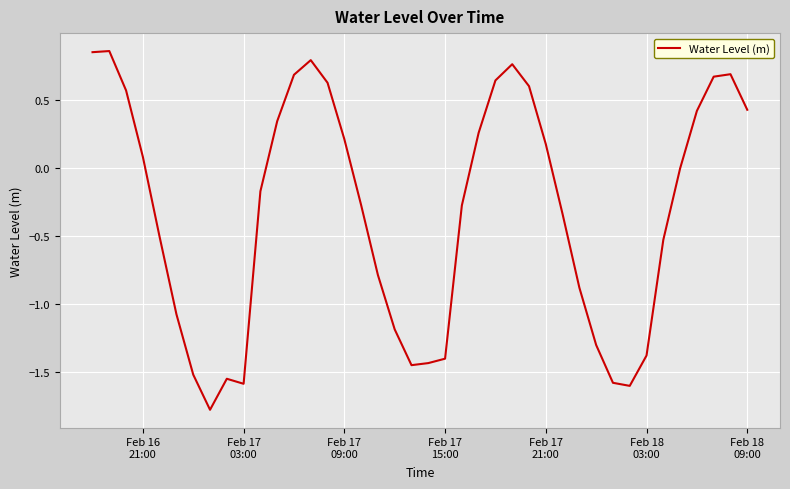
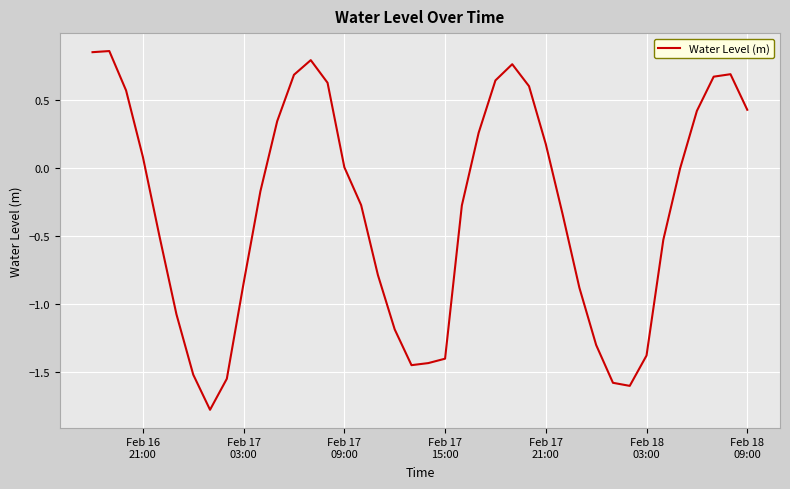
  {
    "Feb 16 21:00": 0.08,
-   "Feb 17 03:00": -1.58,
-   "Feb 17 09:00": 0.21,
+   "Feb 17 03:00": -0.84,
+   "Feb 17 09:00": 0.01,
    "Feb 17 15:00": -1.40,
    "Feb 17 21:00": 0.18,
    "Feb 18 03:00": -1.38,
    "Feb 18 09:00": 0.43
  }
